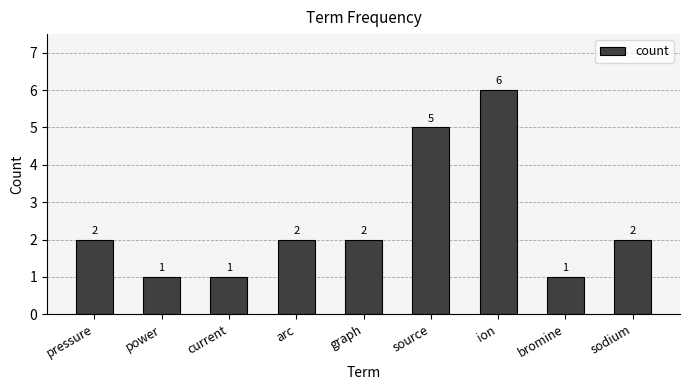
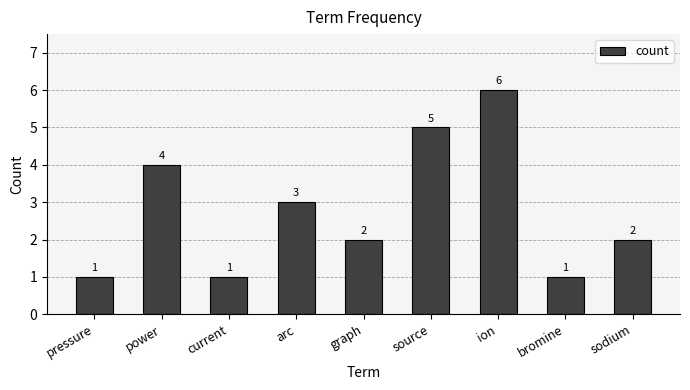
  {
-   "pressure": 2,
-   "power": 1,
+   "pressure": 1,
+   "power": 4,
    "current": 1,
-   "arc": 2,
+   "arc": 3,
    "graph": 2,
    "source": 5,
    "ion": 6,
    "bromine": 1,
    "sodium": 2
  }
